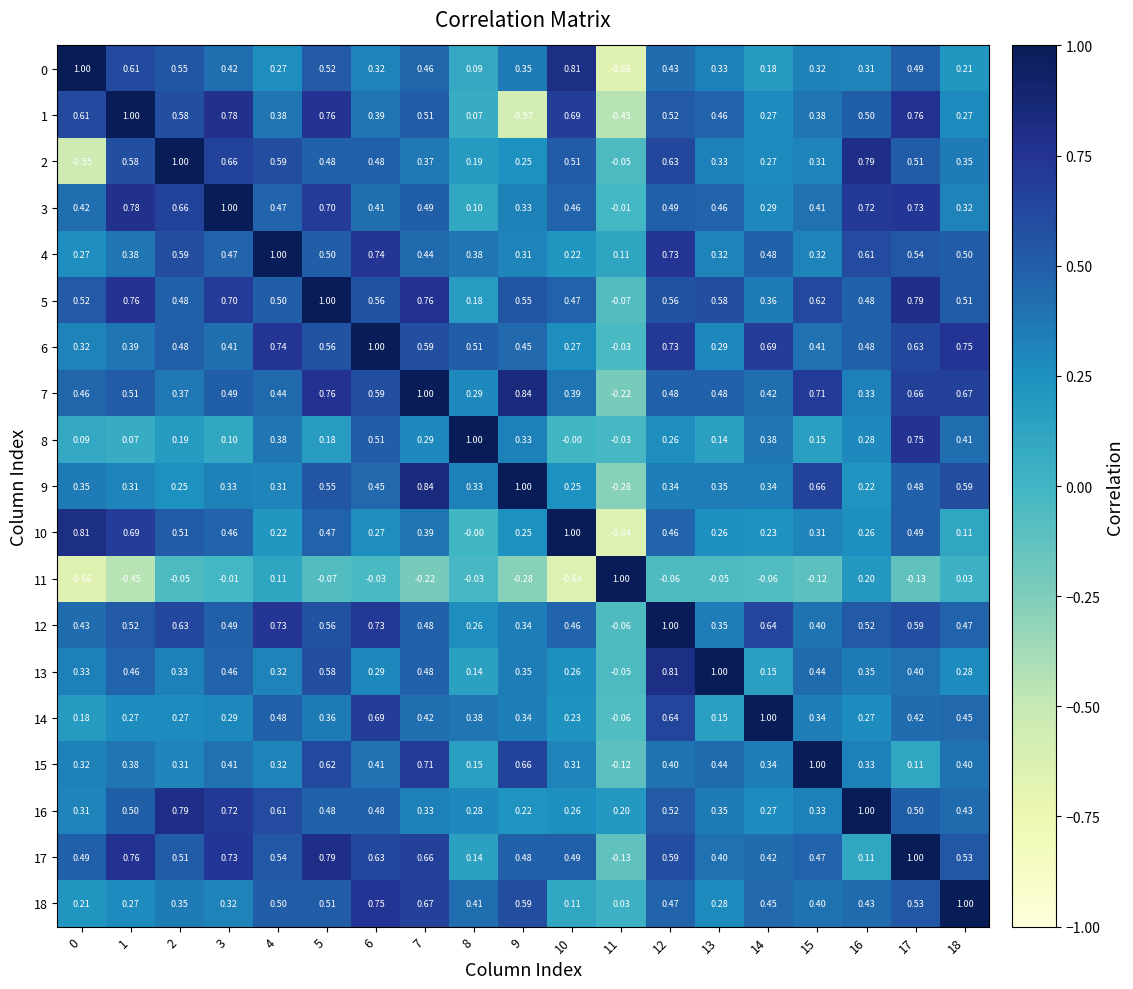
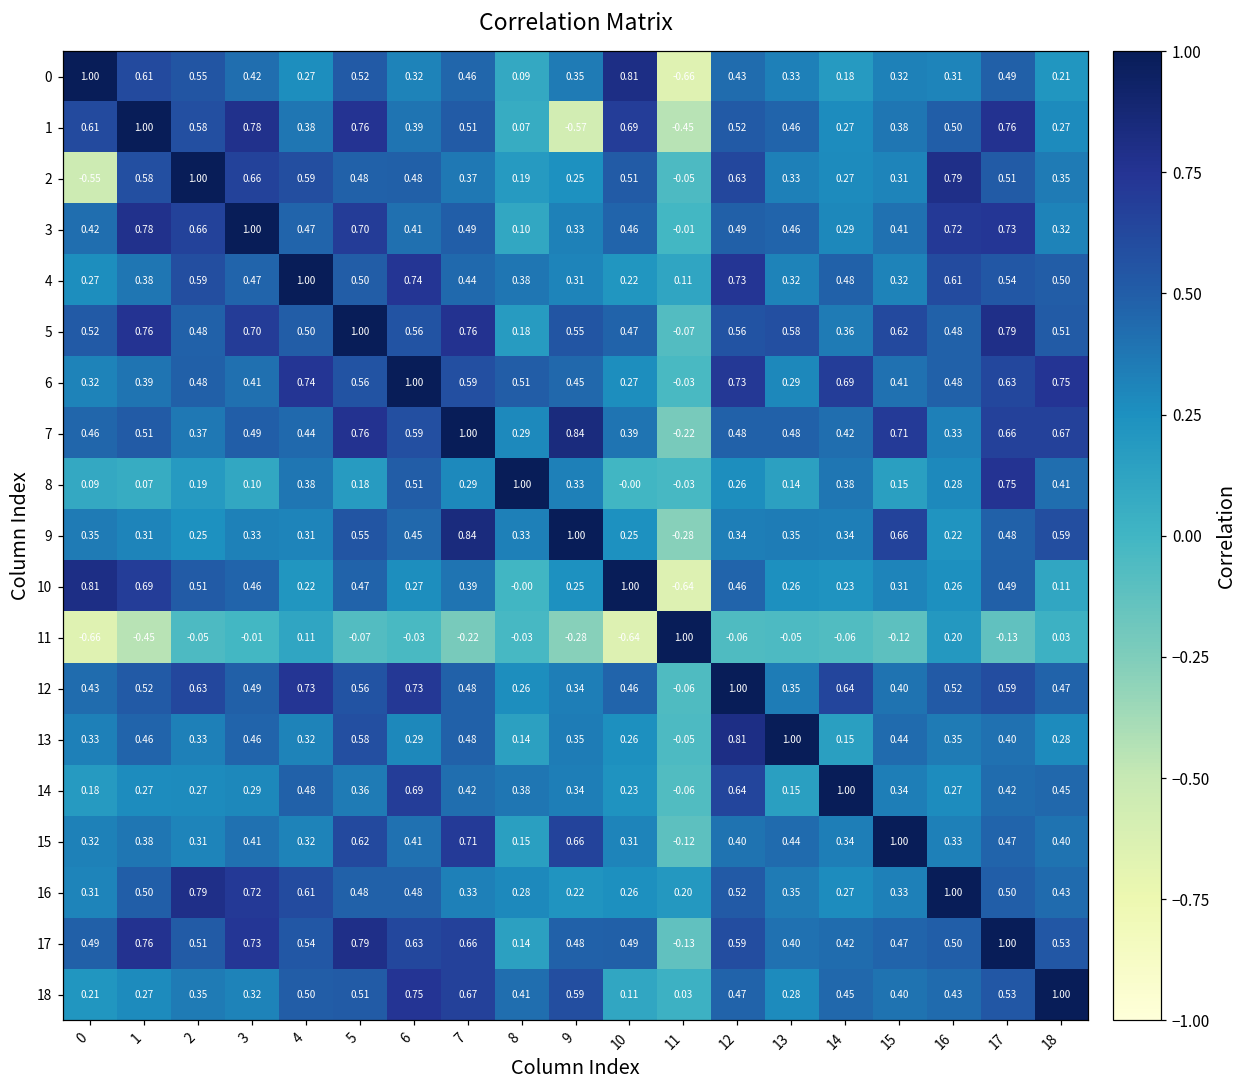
  {
    "15": {
      "0": 0.32,
      "1": 0.38,
      "2": 0.31,
      "3": 0.41,
      "4": 0.32,
      "5": 0.62,
      "6": 0.41,
      "7": 0.71,
      "8": 0.15,
      "9": 0.66,
      "10": 0.31,
      "11": -0.12,
      "12": 0.40,
      "13": 0.44,
      "14": 0.34,
      "15": 1.00,
      "16": 0.33,
-     "17": 0.11,
+     "17": 0.47,
      "18": 0.40
    },
    "17": {
      "0": 0.49,
      "1": 0.76,
      "2": 0.51,
      "3": 0.73,
      "4": 0.54,
      "5": 0.79,
      "6": 0.63,
      "7": 0.66,
      "8": 0.14,
      "9": 0.48,
      "10": 0.49,
      "11": -0.13,
      "12": 0.59,
      "13": 0.40,
      "14": 0.42,
      "15": 0.47,
-     "16": 0.11,
+     "16": 0.50,
      "17": 1.00,
      "18": 0.53
    }
  }
